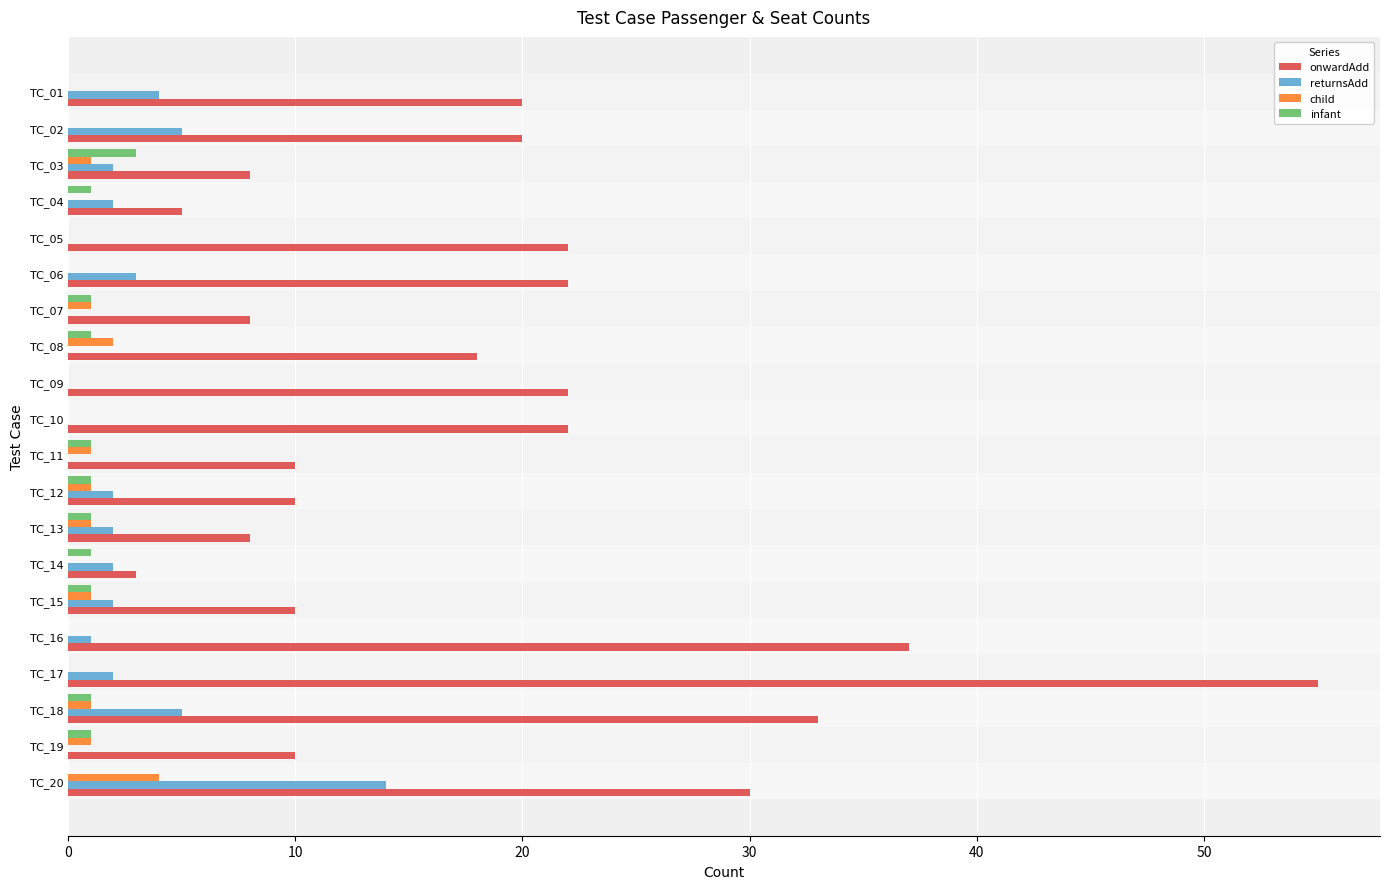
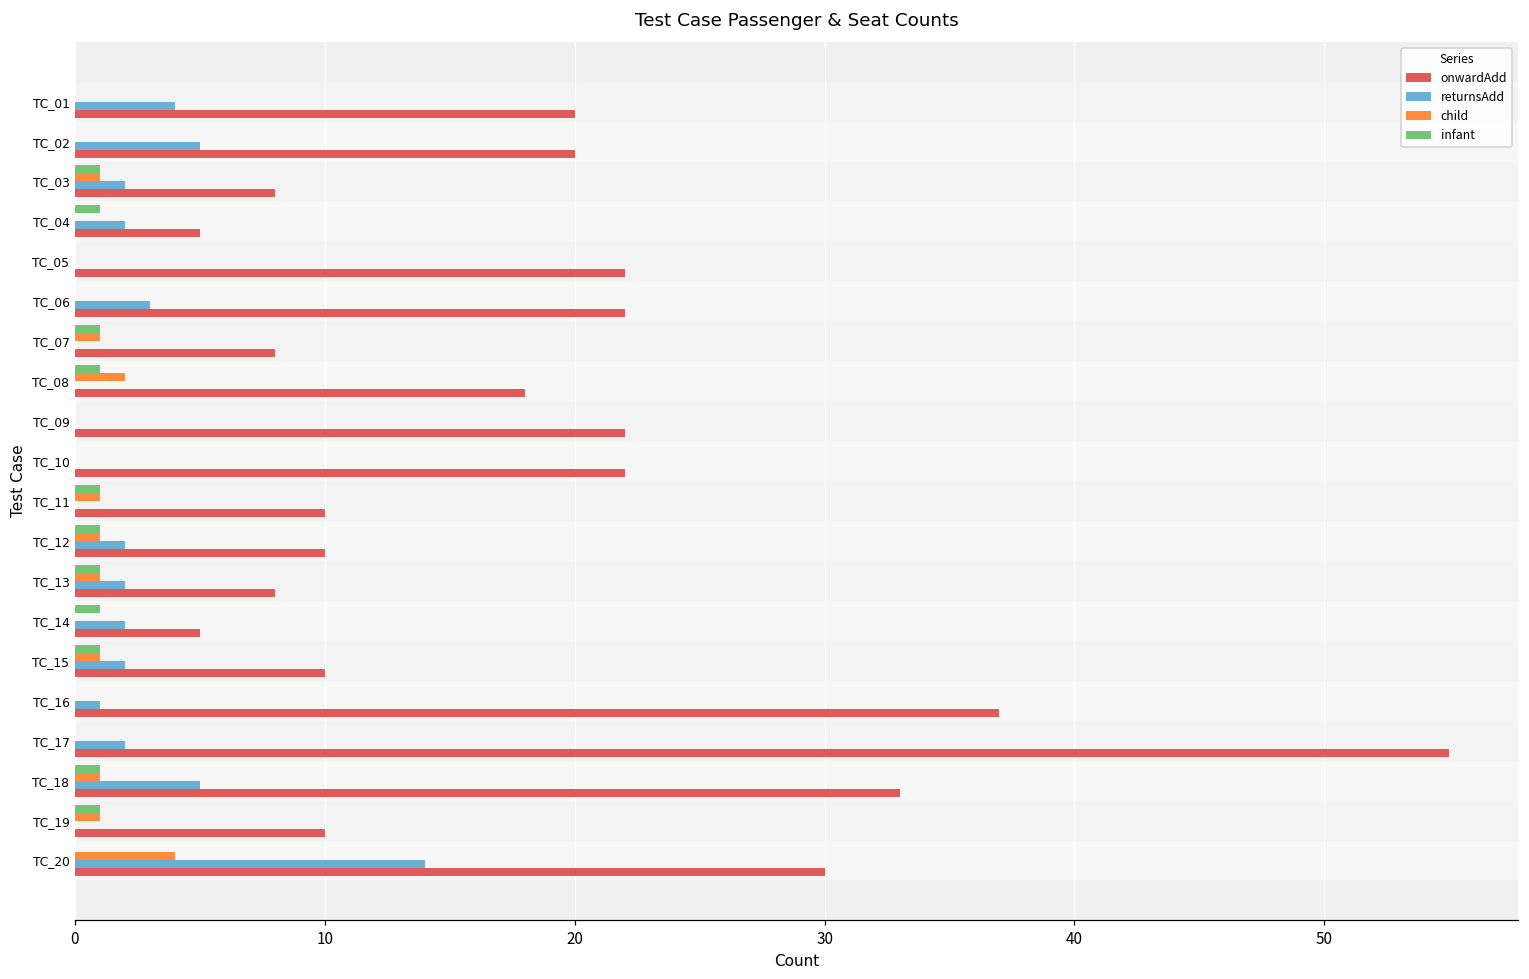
  {
    "onwardAdd": {
      "TC_01": 20,
      "TC_02": 20,
      "TC_03": 8,
      "TC_04": 5,
      "TC_05": 22,
      "TC_06": 22,
      "TC_07": 8,
      "TC_08": 18,
      "TC_09": 22,
      "TC_10": 22,
      "TC_11": 10,
      "TC_12": 10,
      "TC_13": 8,
-     "TC_14": 3,
+     "TC_14": 5,
      "TC_15": 10,
      "TC_16": 37,
      "TC_17": 55,
      "TC_18": 33,
      "TC_19": 10,
      "TC_20": 30
    },
    "returnsAdd": {
      "TC_01": 4,
      "TC_02": 5,
      "TC_03": 2,
      "TC_04": 2,
      "TC_05": 0,
      "TC_06": 3,
      "TC_07": 0,
      "TC_08": 0,
      "TC_09": 0,
      "TC_10": 0,
      "TC_11": 0,
      "TC_12": 2,
      "TC_13": 2,
      "TC_14": 2,
      "TC_15": 2,
      "TC_16": 1,
      "TC_17": 2,
      "TC_18": 5,
      "TC_19": 0,
      "TC_20": 14
    },
    "child": {
      "TC_01": 0,
      "TC_02": 0,
      "TC_03": 1,
      "TC_04": 0,
      "TC_05": 0,
      "TC_06": 0,
      "TC_07": 1,
      "TC_08": 2,
      "TC_09": 0,
      "TC_10": 0,
      "TC_11": 1,
      "TC_12": 1,
      "TC_13": 1,
      "TC_14": 0,
      "TC_15": 1,
      "TC_16": 0,
      "TC_17": 0,
      "TC_18": 1,
      "TC_19": 1,
      "TC_20": 4
    },
    "infant": {
      "TC_01": 0,
      "TC_02": 0,
-     "TC_03": 3,
+     "TC_03": 1,
      "TC_04": 1,
      "TC_05": 0,
      "TC_06": 0,
      "TC_07": 1,
      "TC_08": 1,
      "TC_09": 0,
      "TC_10": 0,
      "TC_11": 1,
      "TC_12": 1,
      "TC_13": 1,
      "TC_14": 1,
      "TC_15": 1,
      "TC_16": 0,
      "TC_17": 0,
      "TC_18": 1,
      "TC_19": 1,
      "TC_20": 0
    }
  }
